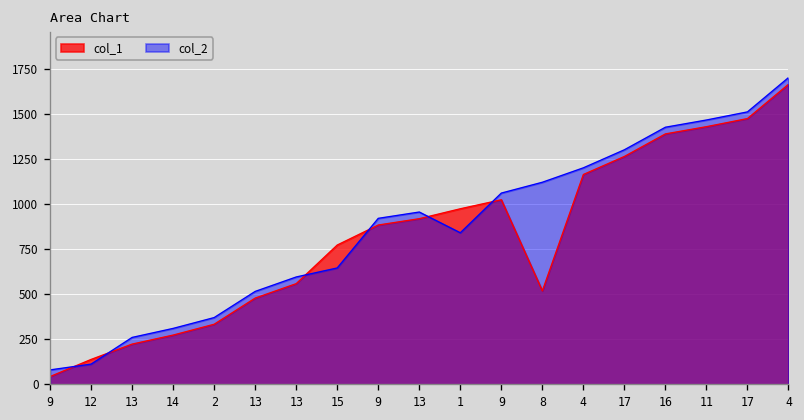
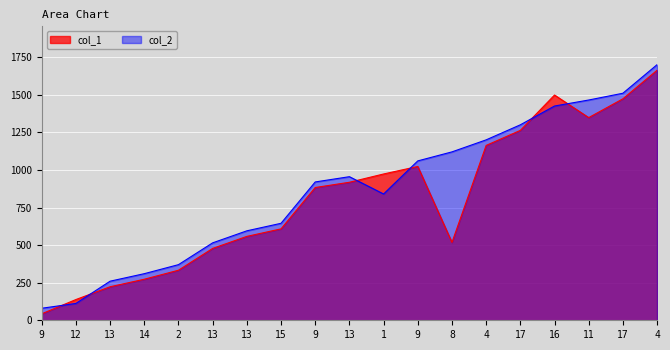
  {
    "col_1": {
      "12": 140,
      "14": 270,
      "2": 330,
-     "15": 770,
+     "15": 610,
      "1": 970,
      "8": 520,
-     "16": 1390,
-     "11": 1430
+     "16": 1500,
+     "11": 1350
    },
    "col_2": {
      "12": 110,
      "14": 310,
      "2": 370,
      "15": 650,
      "1": 840,
      "8": 1120,
      "16": 1430,
      "11": 1470
    }
  }
